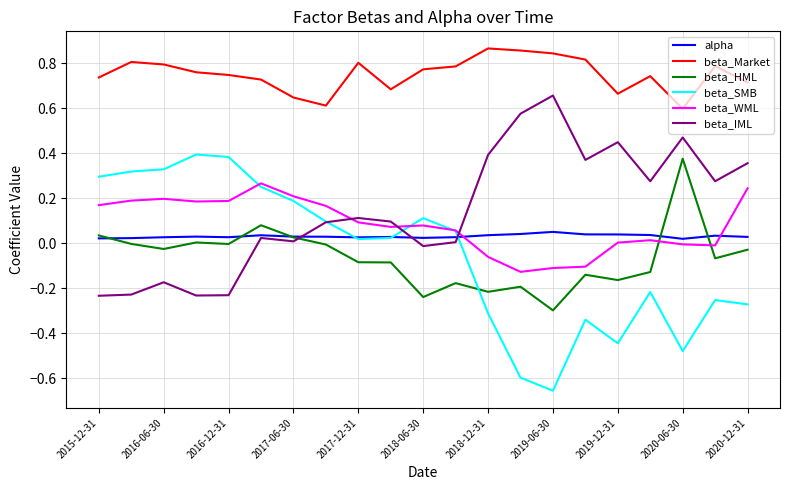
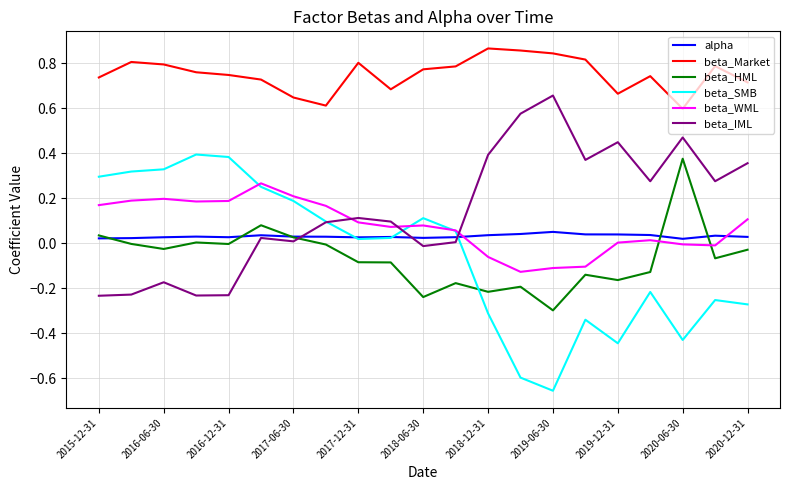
  {
    "alpha": {
      "2015-12-31": 0.02,
      "2016-06-30": 0.03,
      "2016-12-31": 0.03,
      "2018-06-30": 0.02,
      "2018-12-31": 0.04,
      "2019-06-30": 0.05,
      "2019-12-31": 0.04,
      "2020-06-30": 0.02,
      "2020-12-31": 0.03
    },
    "beta_Market": {
      "2015-12-31": 0.74,
      "2016-06-30": 0.79,
      "2016-12-31": 0.75,
      "2017-06-30": 0.65,
      "2017-12-31": 0.80,
      "2018-06-30": 0.77,
      "2018-12-31": 0.87,
      "2019-06-30": 0.84,
      "2019-12-31": 0.66
    },
    "beta_HML": {
      "2015-12-31": 0.03,
      "2016-06-30": -0.03,
      "2016-12-31": 0.00,
      "2017-12-31": -0.08,
      "2018-06-30": -0.24,
      "2018-12-31": -0.22,
      "2019-06-30": -0.30,
      "2019-12-31": -0.16,
      "2020-06-30": 0.38,
      "2020-12-31": -0.03
    },
    "beta_SMB": {
      "2015-12-31": 0.30,
      "2016-06-30": 0.33,
      "2016-12-31": 0.38,
      "2017-06-30": 0.19,
      "2018-06-30": 0.11,
      "2018-12-31": -0.31,
      "2019-06-30": -0.66,
      "2019-12-31": -0.44,
-     "2020-06-30": -0.48,
+     "2020-06-30": -0.43,
      "2020-12-31": -0.27
    },
    "beta_WML": {
      "2015-12-31": 0.17,
      "2016-06-30": 0.20,
      "2016-12-31": 0.19,
      "2017-06-30": 0.21,
      "2017-12-31": 0.09,
      "2018-06-30": 0.08,
      "2018-12-31": -0.06,
      "2019-06-30": -0.11,
      "2019-12-31": 0.00,
      "2020-06-30": -0.01,
-     "2020-12-31": 0.24
+     "2020-12-31": 0.11
    },
    "beta_IML": {
      "2015-12-31": -0.23,
      "2016-06-30": -0.17,
      "2016-12-31": -0.23,
      "2017-06-30": 0.01,
      "2017-12-31": 0.11,
      "2018-06-30": -0.01,
      "2018-12-31": 0.39,
      "2019-06-30": 0.66,
      "2019-12-31": 0.45,
      "2020-06-30": 0.47,
      "2020-12-31": 0.36
    }
  }
